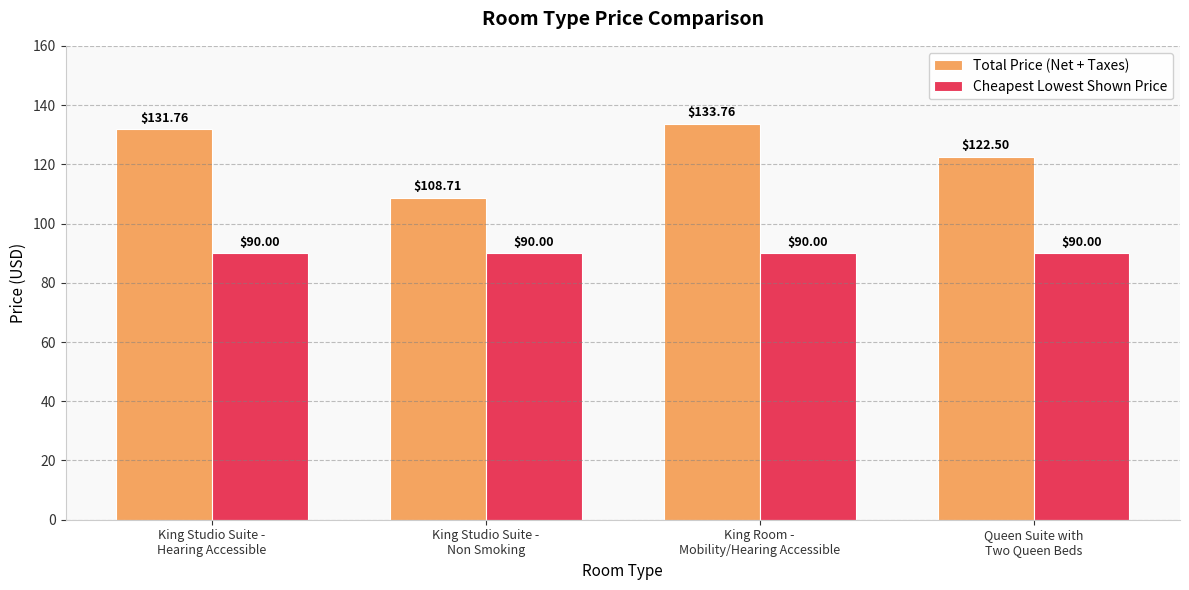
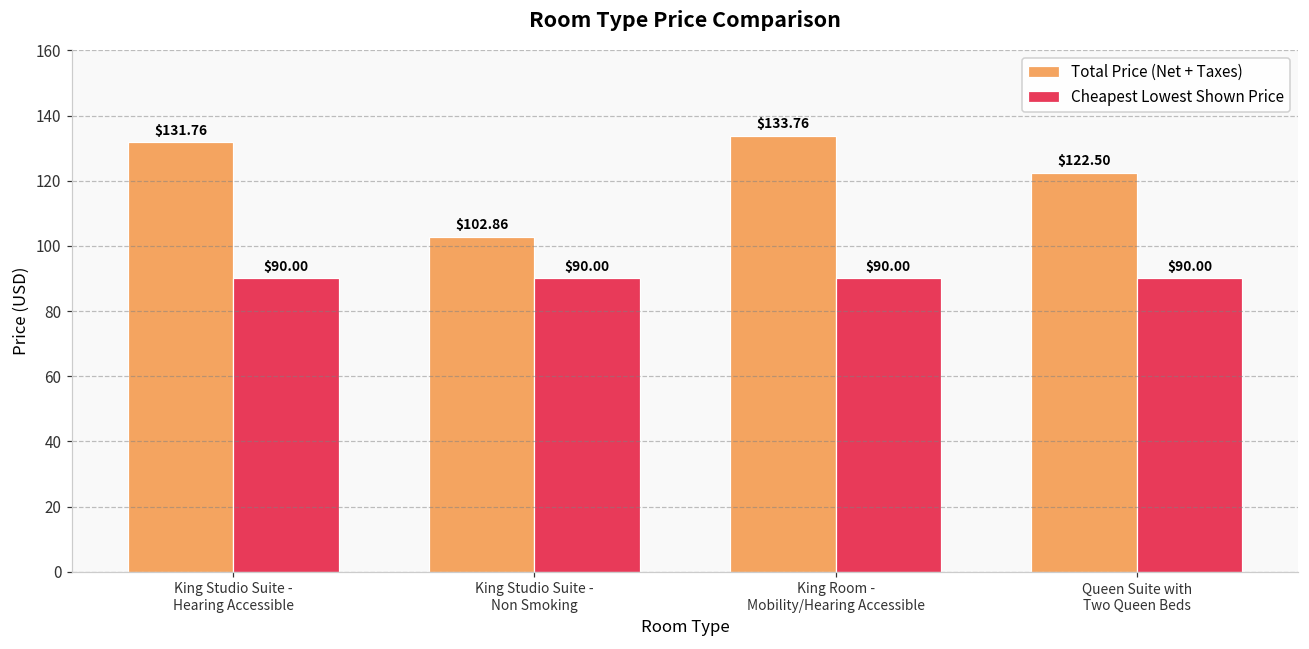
  {
    "Total Price (Net + Taxes)": {
      "King Studio Suite - Hearing Accessible": "$131.76",
-     "King Studio Suite - Non Smoking": "$108.71",
+     "King Studio Suite - Non Smoking": "$102.86",
      "King Room - Mobility/Hearing Accessible": "$133.76",
      "Queen Suite with Two Queen Beds": "$122.50"
    },
    "Cheapest Lowest Shown Price": {
      "King Studio Suite - Hearing Accessible": "$90.00",
      "King Studio Suite - Non Smoking": "$90.00",
      "King Room - Mobility/Hearing Accessible": "$90.00",
      "Queen Suite with Two Queen Beds": "$90.00"
    }
  }
